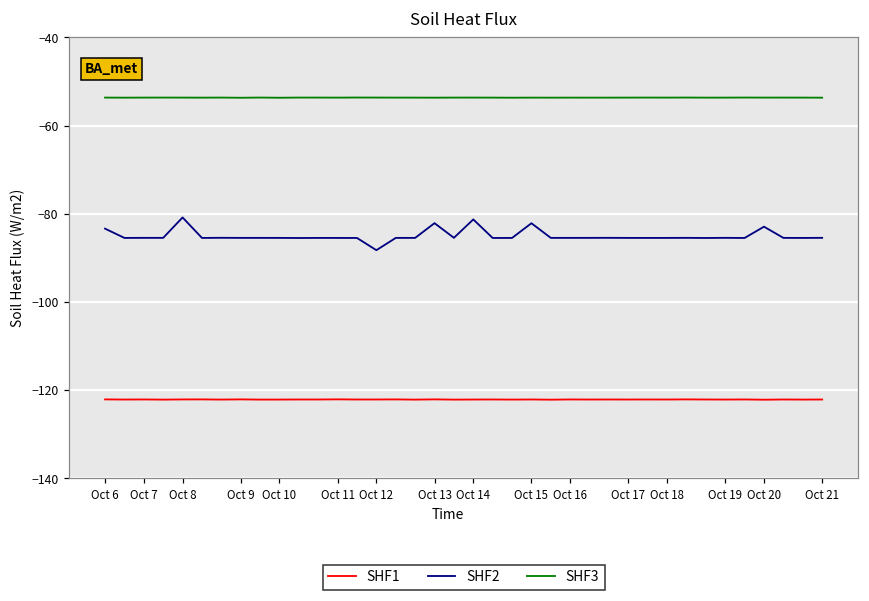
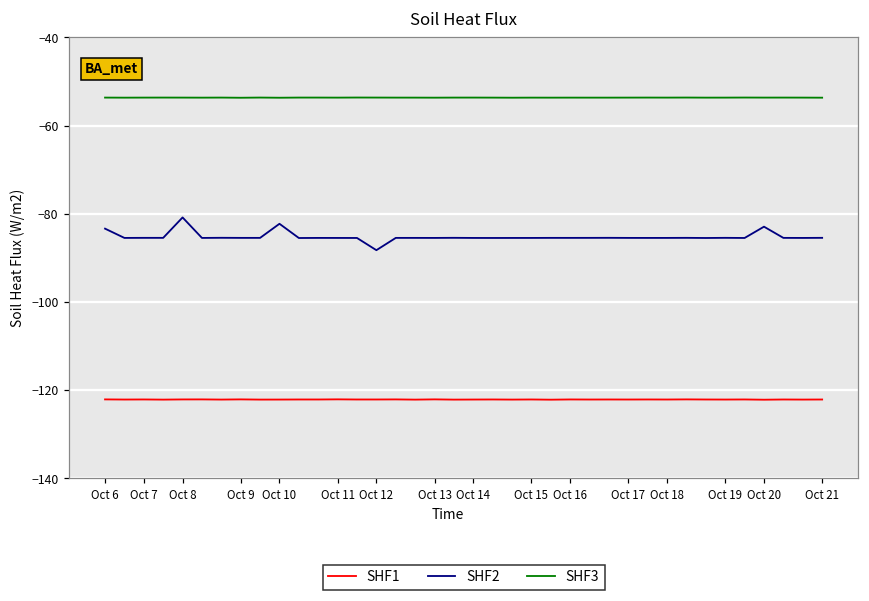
  {
    "SHF1": {
      "Oct 6": -122,
      "Oct 7": -122,
      "Oct 8": -122,
      "Oct 9": -122,
      "Oct 10": -122,
      "Oct 11": -122,
      "Oct 12": -122,
      "Oct 13": -122,
      "Oct 14": -122,
      "Oct 15": -122,
      "Oct 16": -122,
      "Oct 17": -122,
      "Oct 18": -122,
      "Oct 19": -122,
      "Oct 20": -122,
      "Oct 21": -122
    },
    "SHF2": {
      "Oct 6": -83,
      "Oct 7": -85,
      "Oct 8": -81,
      "Oct 9": -85,
-     "Oct 10": -85,
+     "Oct 10": -82,
      "Oct 11": -85,
      "Oct 12": -88,
-     "Oct 13": -82,
-     "Oct 14": -81,
-     "Oct 15": -82,
+     "Oct 13": -85,
+     "Oct 14": -85,
+     "Oct 15": -85,
      "Oct 16": -85,
      "Oct 17": -85,
      "Oct 18": -85,
      "Oct 19": -85,
      "Oct 20": -83,
      "Oct 21": -85
    },
    "SHF3": {
      "Oct 6": -54,
      "Oct 7": -54,
      "Oct 8": -54,
      "Oct 9": -54,
      "Oct 10": -54,
      "Oct 11": -54,
      "Oct 12": -54,
      "Oct 13": -54,
      "Oct 14": -54,
      "Oct 15": -54,
      "Oct 16": -54,
      "Oct 17": -54,
      "Oct 18": -54,
      "Oct 19": -54,
      "Oct 20": -54,
      "Oct 21": -54
    }
  }
